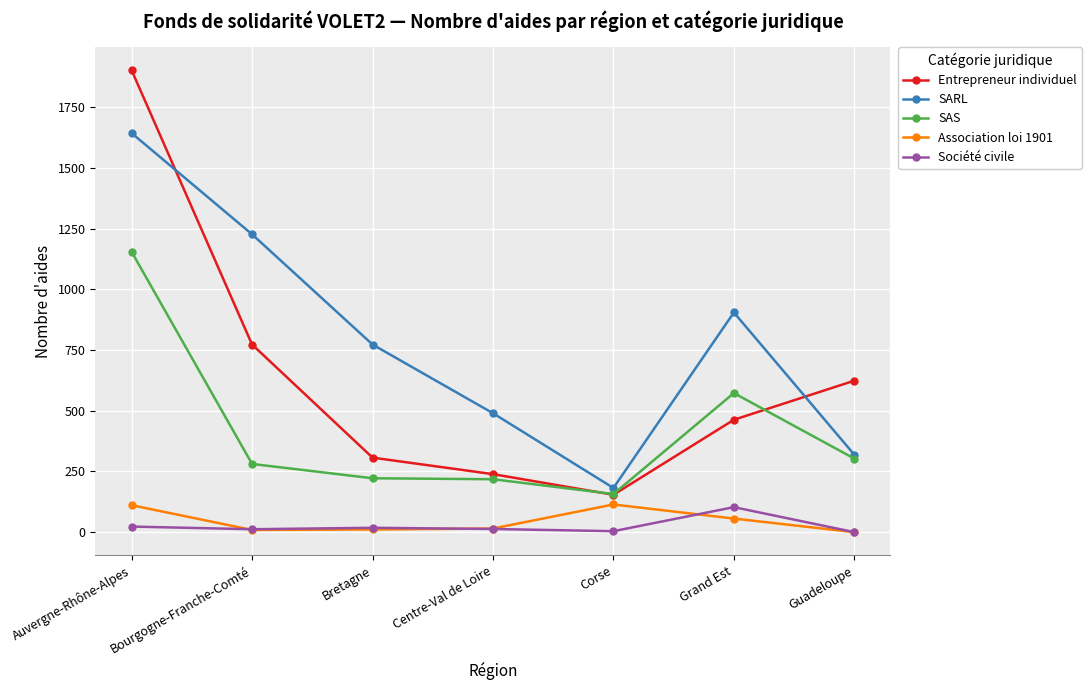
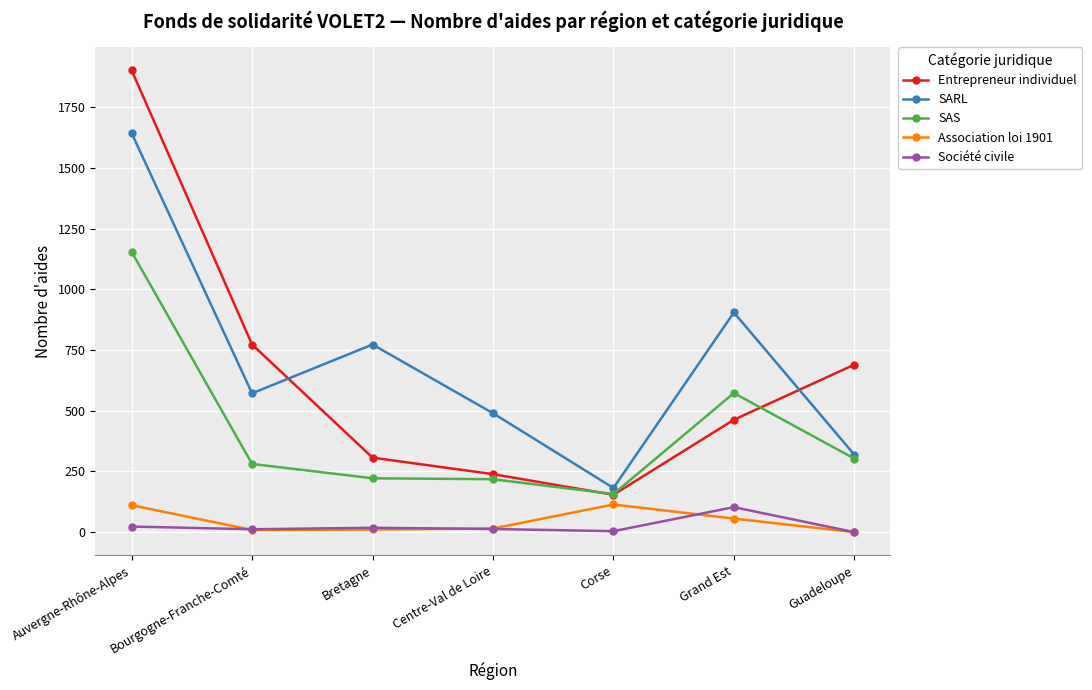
  {
    "Entrepreneur individuel": {
      "Auvergne-Rhône-Alpes": 1900,
      "Bourgogne-Franche-Comté": 770,
      "Bretagne": 310,
      "Centre-Val de Loire": 240,
      "Grand Est": 460,
-     "Guadeloupe": 620
+     "Guadeloupe": 690
    },
    "SARL": {
      "Auvergne-Rhône-Alpes": 1640,
-     "Bourgogne-Franche-Comté": 1230,
+     "Bourgogne-Franche-Comté": 570,
      "Bretagne": 770,
      "Centre-Val de Loire": 490,
      "Corse": 180,
      "Grand Est": 910,
      "Guadeloupe": 320
    },
    "SAS": {
      "Auvergne-Rhône-Alpes": 1160,
      "Bourgogne-Franche-Comté": 280,
      "Bretagne": 220,
      "Centre-Val de Loire": 220,
      "Grand Est": 570,
      "Guadeloupe": 300
    },
    "Association loi 1901": {
      "Auvergne-Rhône-Alpes": 110,
      "Corse": 110,
      "Grand Est": 60
    },
    "Société civile": {
      "Auvergne-Rhône-Alpes": 20,
      "Corse": 0,
      "Grand Est": 100
    }
  }
